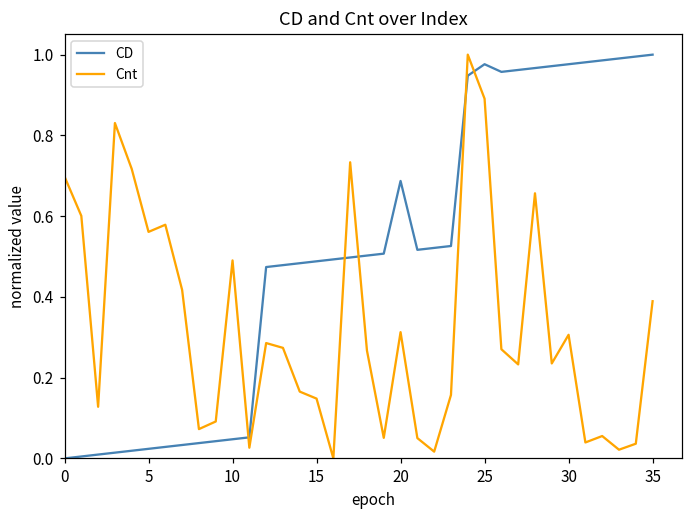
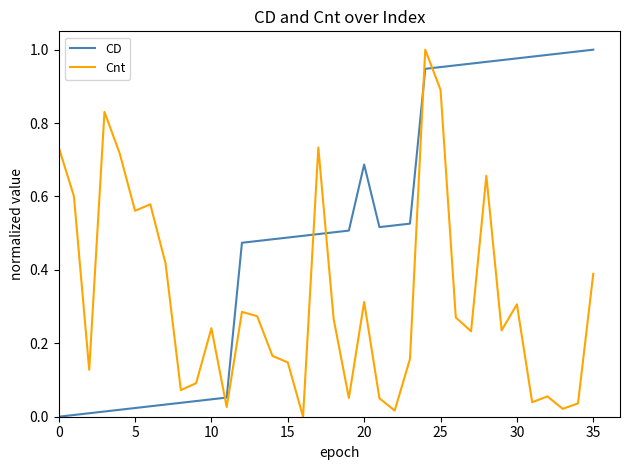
  {
    "CD": {
      "0": 0.00,
      "5": 0.02,
      "10": 0.05,
      "15": 0.49,
      "20": 0.69,
-     "25": 0.98,
+     "25": 0.95,
      "30": 0.98,
      "35": 1.00
    },
    "Cnt": {
-     "0": 0.70,
+     "0": 0.73,
      "5": 0.56,
-     "10": 0.49,
+     "10": 0.24,
      "15": 0.15,
      "20": 0.31,
      "25": 0.89,
      "30": 0.31,
      "35": 0.39
    }
  }
